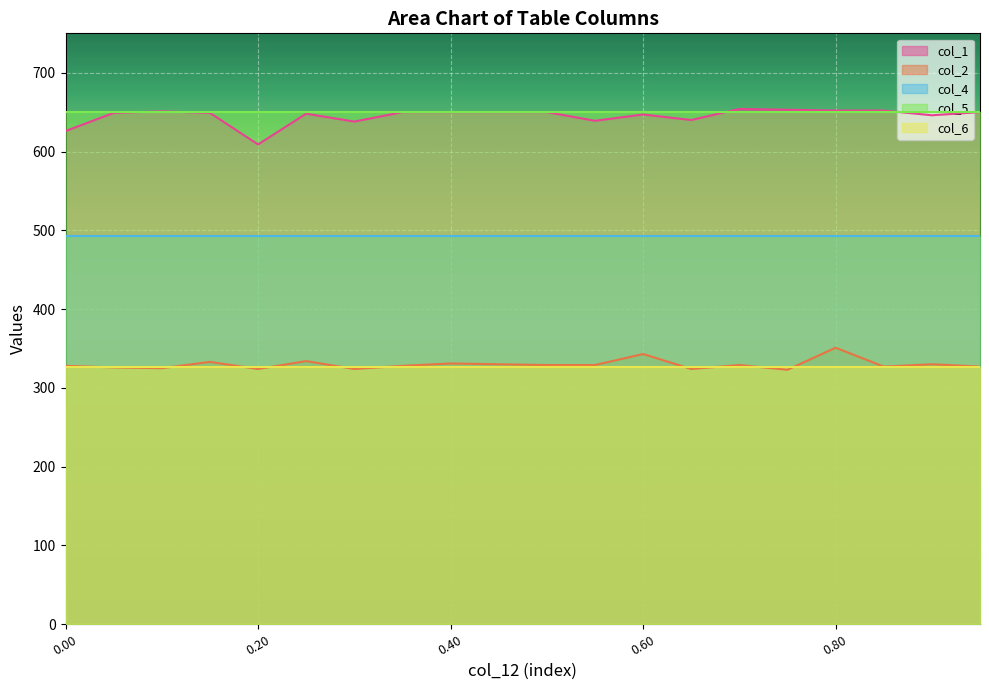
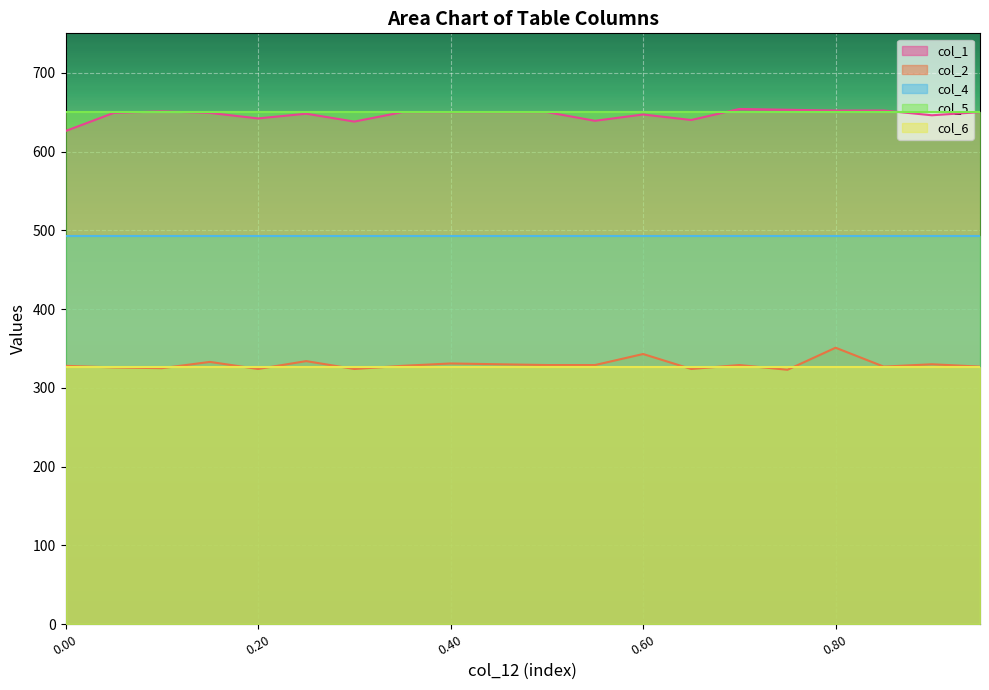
  {
    "col_1": {
      "0.00": 630,
-     "0.20": 610
+     "0.20": 640
    },
    "col_2": {
      "0.40": 330,
      "0.60": 340,
      "0.80": 350
    },
    "col_4": {
      "0.00": 490,
      "0.20": 490,
      "0.40": 490,
      "0.60": 490,
      "0.80": 490
    },
    "col_5": {
      "0.00": 650,
      "0.20": 650
    },
    "col_6": {
      "0.40": 330,
      "0.60": 330,
      "0.80": 330
    }
  }
